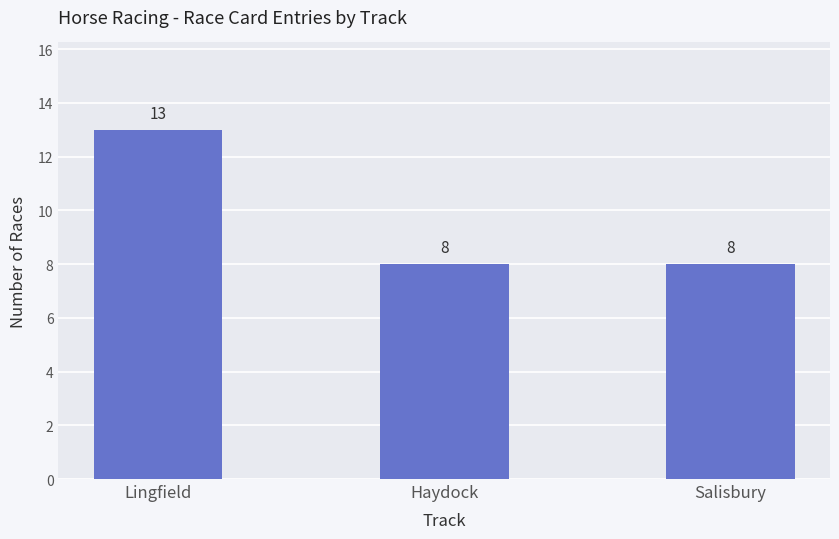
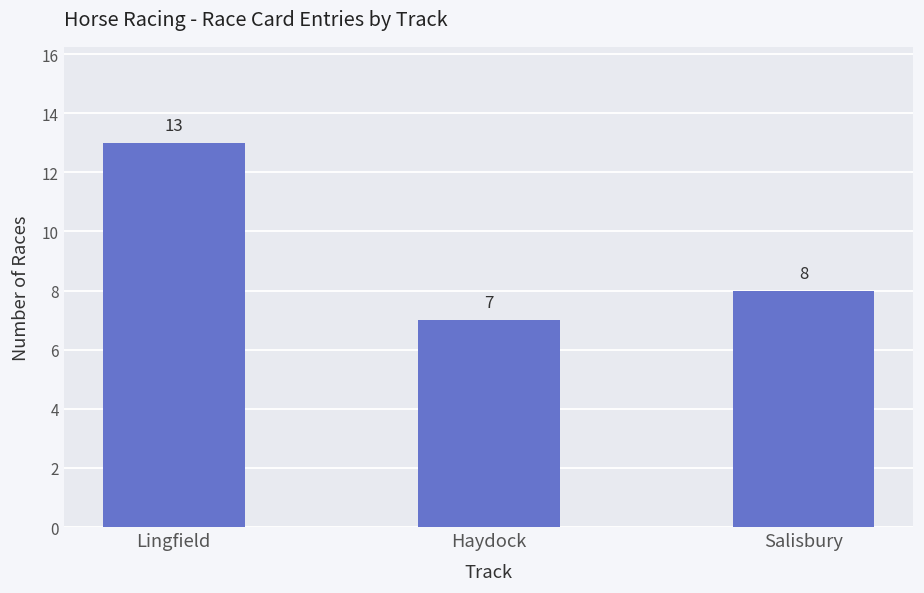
  {
    "Lingfield": 13,
-   "Haydock": 8,
+   "Haydock": 7,
    "Salisbury": 8
  }
